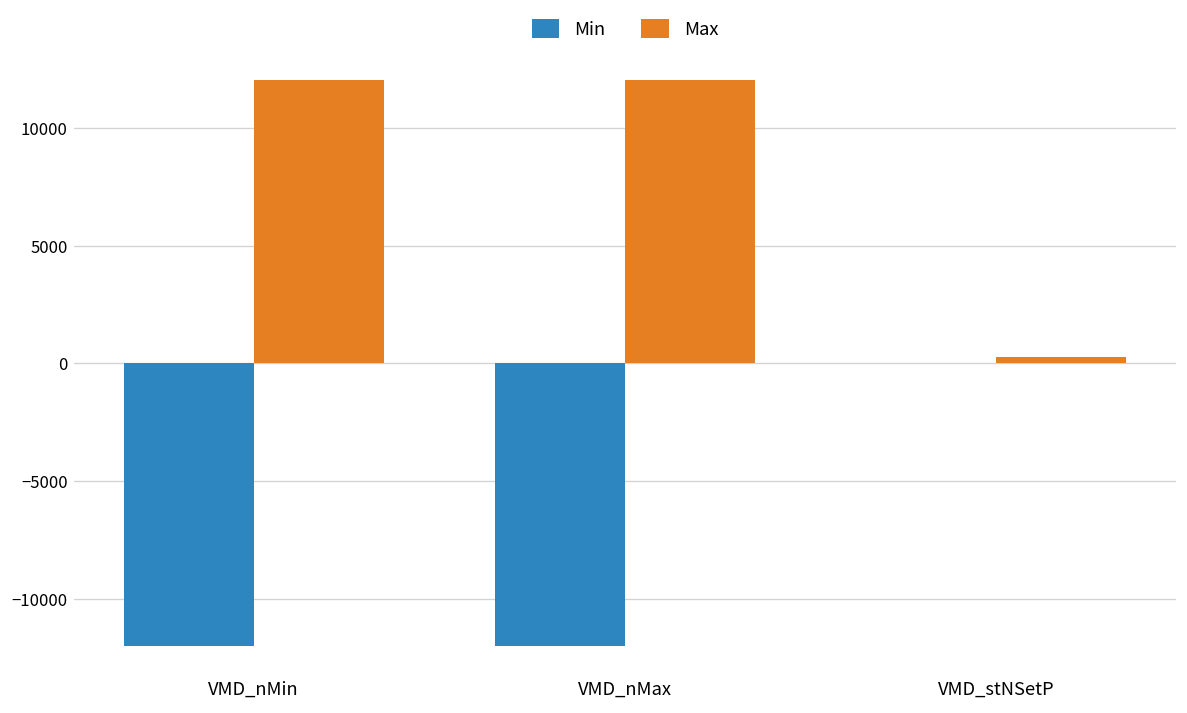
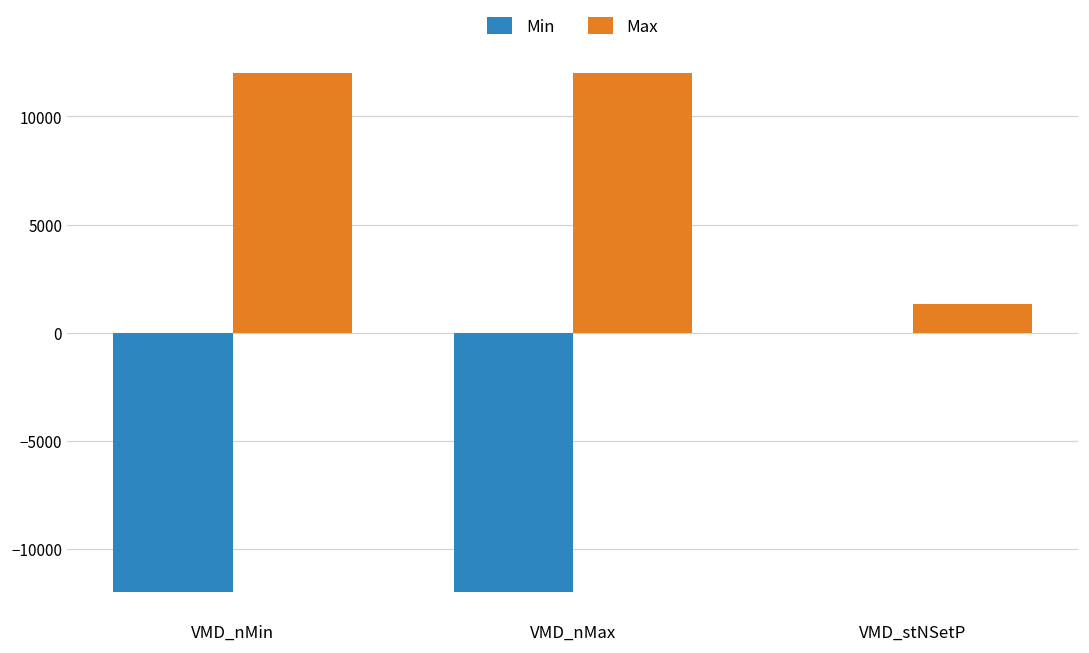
  {
    "Min": {
      "VMD_nMin": -12000,
      "VMD_nMax": -12000,
      "VMD_stNSetP": 0
    },
    "Max": {
      "VMD_nMin": 12000,
      "VMD_nMax": 12000,
-     "VMD_stNSetP": 300
+     "VMD_stNSetP": 1300
    }
  }
